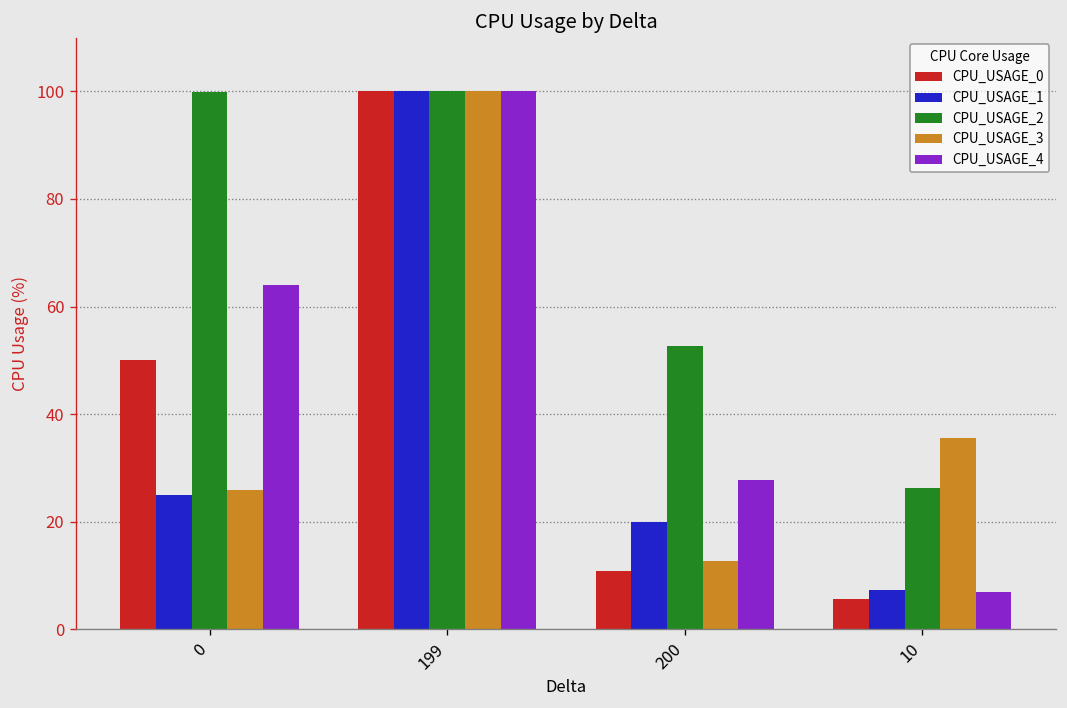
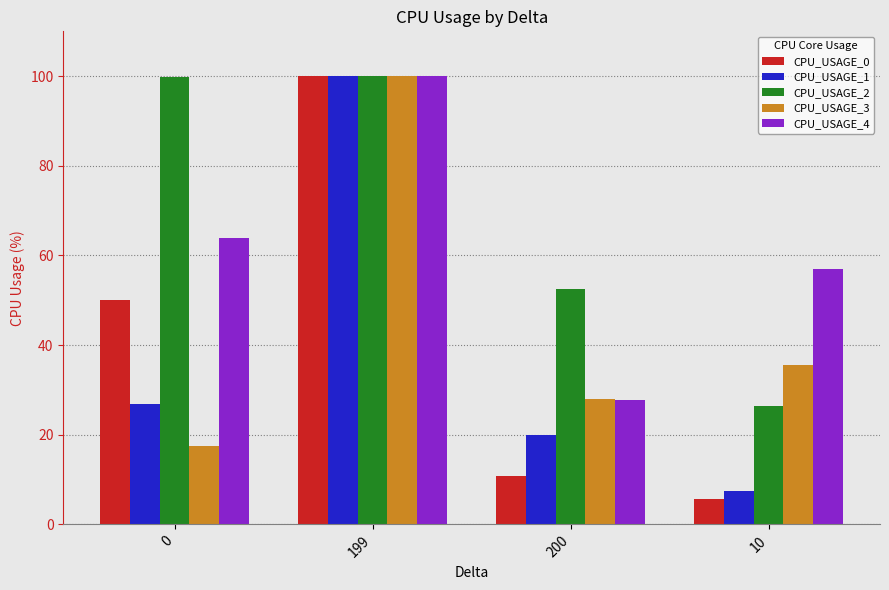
  {
    "CPU_USAGE_0": {
      "0": 50,
      "199": 100,
      "200": 11,
      "10": 6
    },
    "CPU_USAGE_1": {
-     "0": 25,
+     "0": 27,
      "199": 100,
      "200": 20,
      "10": 7
    },
    "CPU_USAGE_2": {
      "0": 100,
      "199": 100,
      "200": 53,
      "10": 26
    },
    "CPU_USAGE_3": {
-     "0": 26,
+     "0": 18,
      "199": 100,
-     "200": 13,
+     "200": 28,
      "10": 36
    },
    "CPU_USAGE_4": {
      "0": 64,
      "199": 100,
      "200": 28,
-     "10": 7
+     "10": 57
    }
  }
